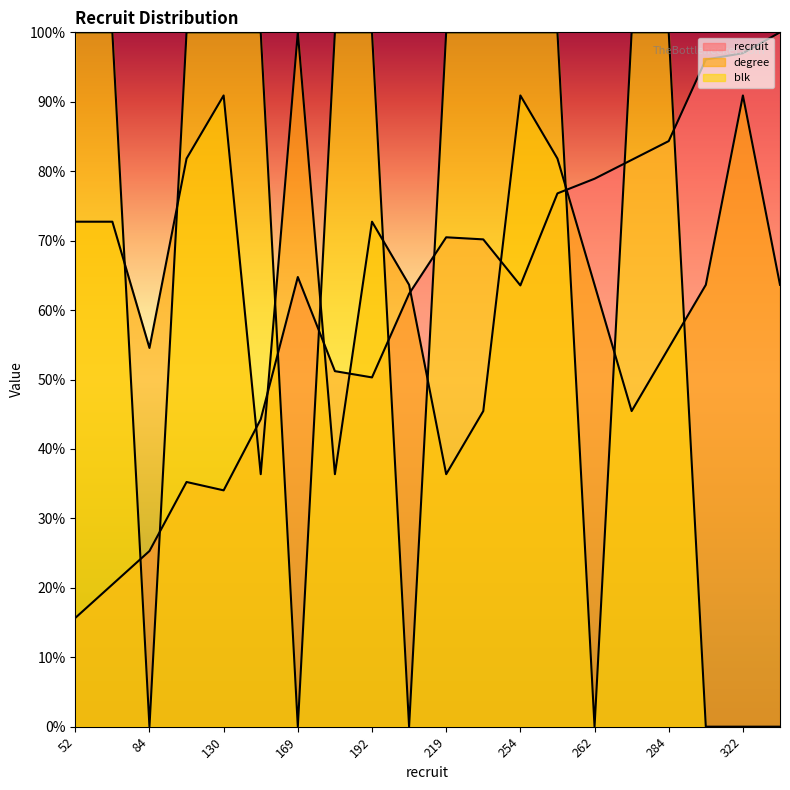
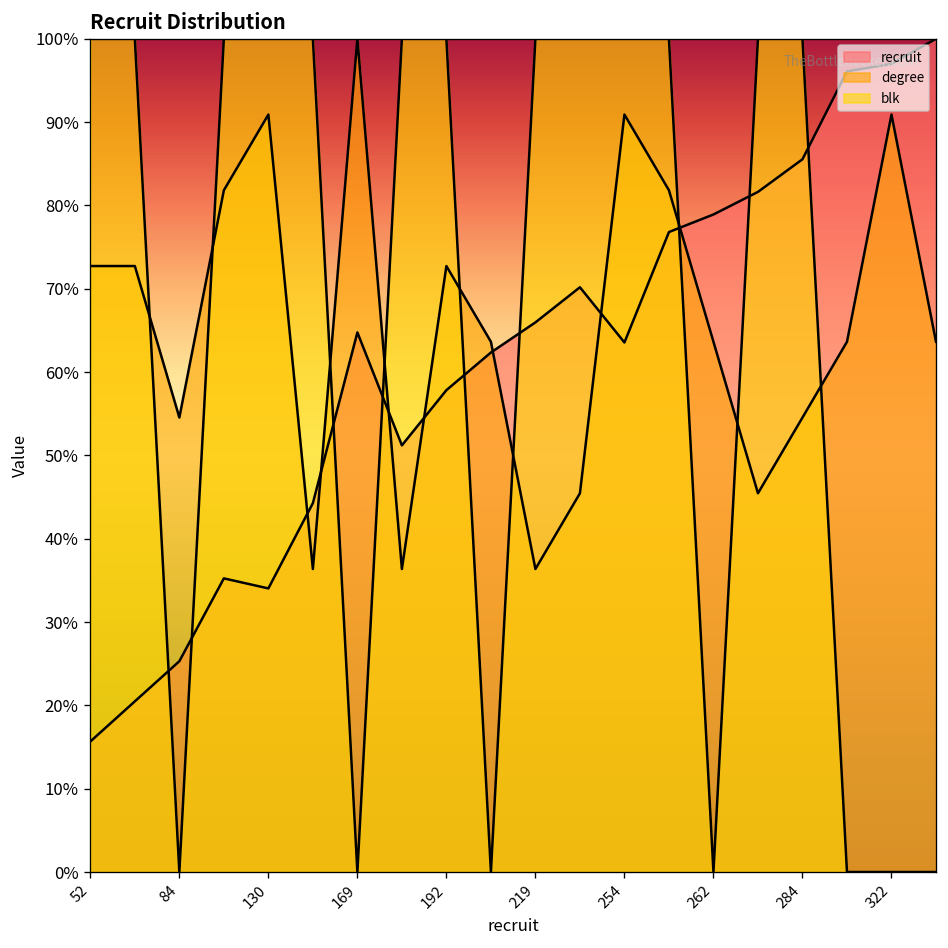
  {
    "recruit": {
      "52": "16%",
      "84": "25%",
      "130": "34%",
      "169": "65%",
-     "192": "50%",
-     "219": "70%",
+     "192": "58%",
+     "219": "66%",
      "254": "64%",
      "262": "79%",
-     "284": "84%"
+     "284": "86%"
    }
  }
